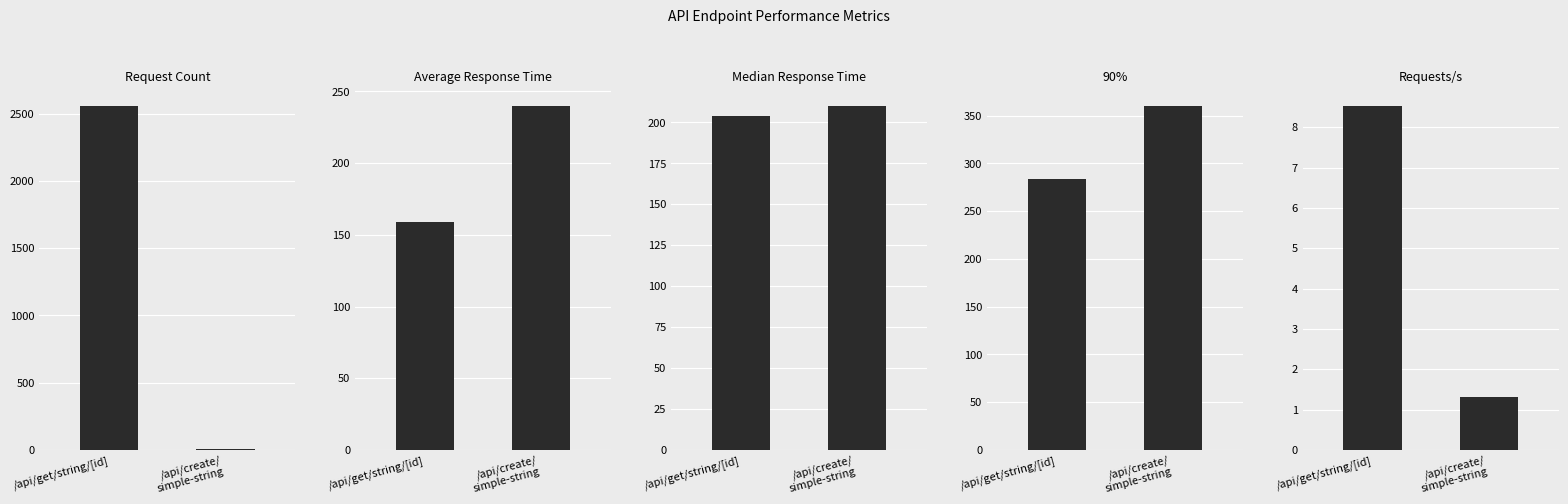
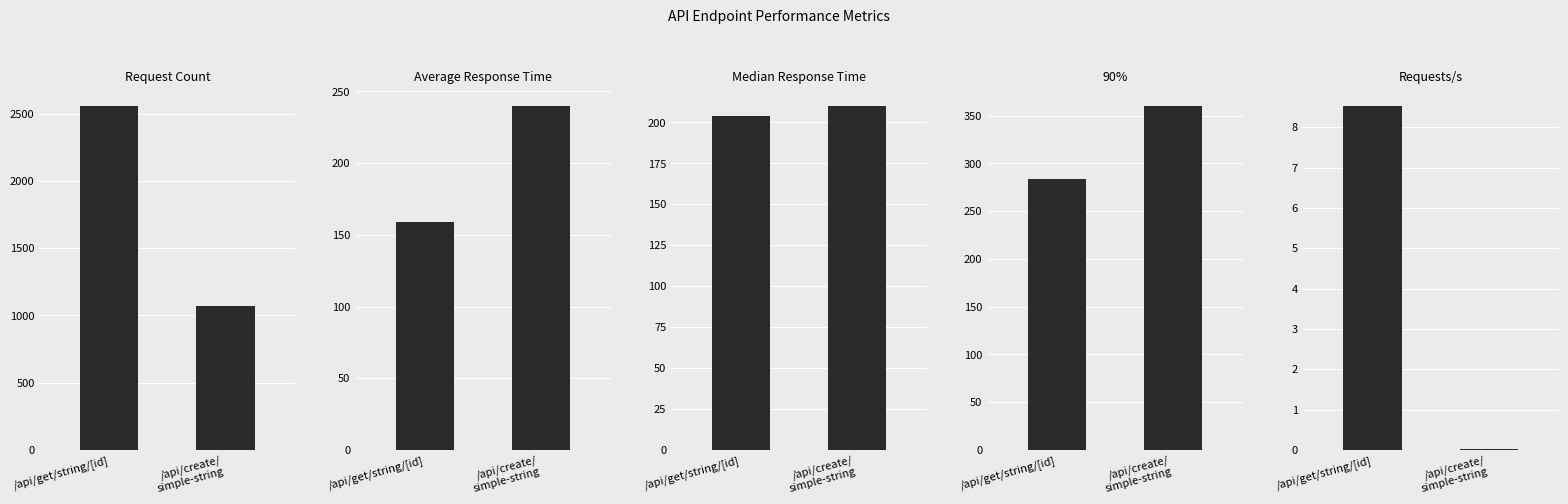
  {
    "Request Count": {
      "/api/get/string/[id]": 2560,
-     "/api/create/ simple-string": 10
+     "/api/create/ simple-string": 1070
    },
    "Average Response Time": {
      "/api/get/string/[id]": 159,
      "/api/create/ simple-string": 240
    },
    "Median Response Time": {
      "/api/get/string/[id]": 204,
      "/api/create/ simple-string": 210
    },
    "90%": {
      "/api/get/string/[id]": 280,
      "/api/create/ simple-string": 360
    },
    "Requests/s": {
      "/api/get/string/[id]": 8.5,
-     "/api/create/ simple-string": 1.3
+     "/api/create/ simple-string": 0.0
    }
  }
